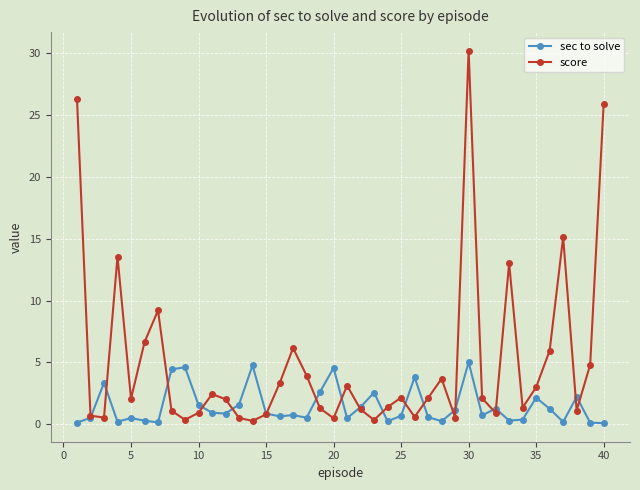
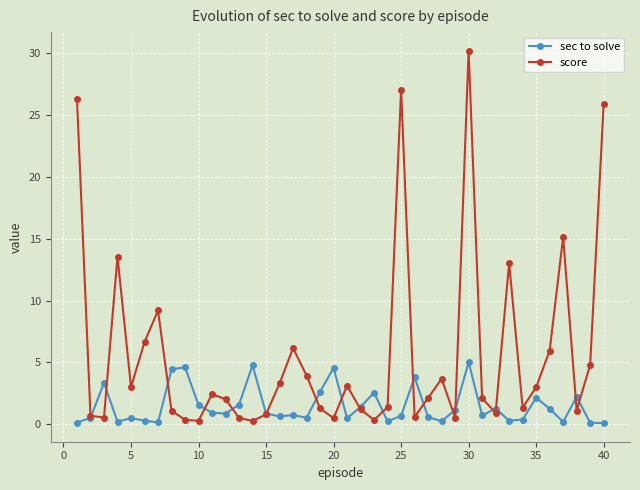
  {
    "sec to solve": {
      "5": 0.5,
      "10": 1.5,
      "20": 4.5,
      "25": 0.7,
      "30": 5.0,
      "35": 2.1,
      "40": 0.1
    },
    "score": {
-     "5": 2.1,
-     "10": 0.9,
+     "5": 3.0,
+     "10": 0.3,
      "20": 0.5,
-     "25": 2.2,
+     "25": 27.1,
      "30": 30.2,
      "35": 3.0,
      "40": 25.9
    }
  }
